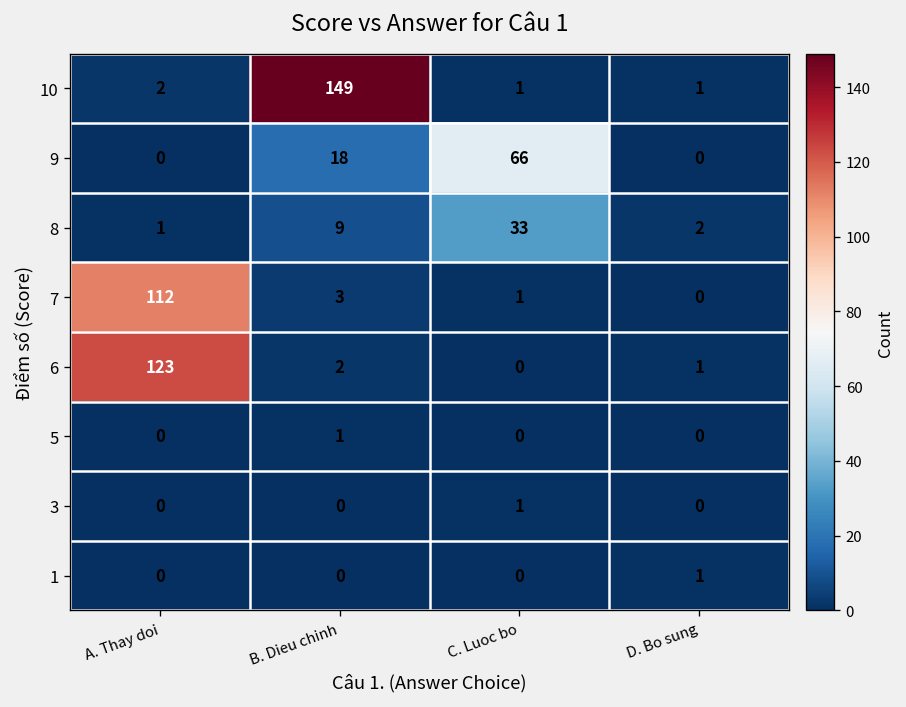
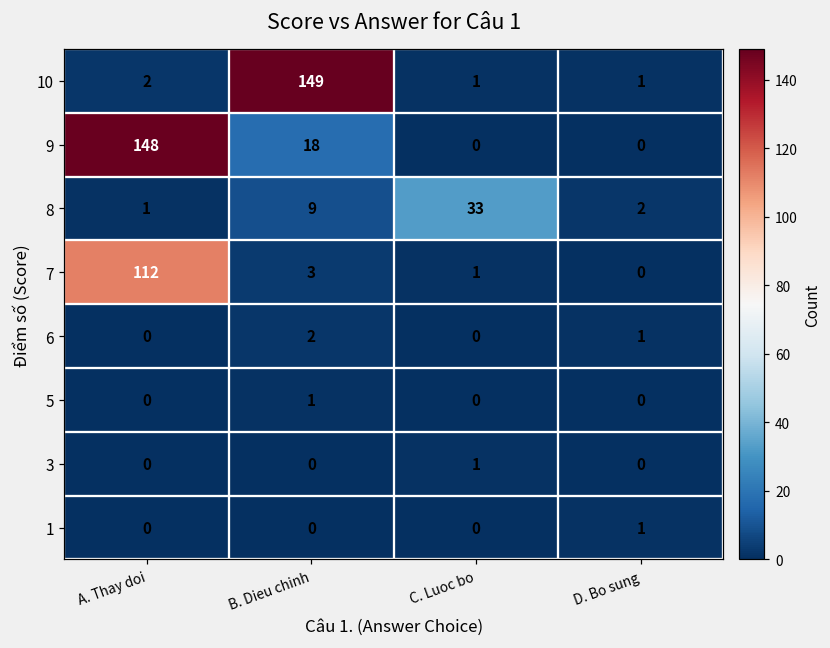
  {
    "10": {
      "A. Thay doi": 2,
      "B. Dieu chinh": 149,
      "C. Luoc bo": 1,
      "D. Bo sung": 1
    },
    "9": {
-     "A. Thay doi": 0,
+     "A. Thay doi": 148,
      "B. Dieu chinh": 18,
-     "C. Luoc bo": 66,
+     "C. Luoc bo": 0,
      "D. Bo sung": 0
    },
    "8": {
      "A. Thay doi": 1,
      "B. Dieu chinh": 9,
      "C. Luoc bo": 33,
      "D. Bo sung": 2
    },
    "7": {
      "A. Thay doi": 112,
      "B. Dieu chinh": 3,
      "C. Luoc bo": 1,
      "D. Bo sung": 0
    },
    "6": {
-     "A. Thay doi": 123,
+     "A. Thay doi": 0,
      "B. Dieu chinh": 2,
      "C. Luoc bo": 0,
      "D. Bo sung": 1
    },
    "5": {
      "A. Thay doi": 0,
      "B. Dieu chinh": 1,
      "C. Luoc bo": 0,
      "D. Bo sung": 0
    },
    "3": {
      "A. Thay doi": 0,
      "B. Dieu chinh": 0,
      "C. Luoc bo": 1,
      "D. Bo sung": 0
    },
    "1": {
      "A. Thay doi": 0,
      "B. Dieu chinh": 0,
      "C. Luoc bo": 0,
      "D. Bo sung": 1
    }
  }
